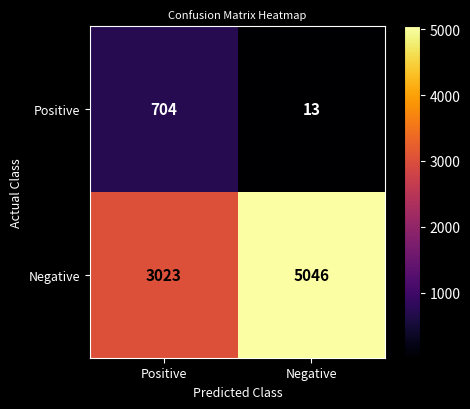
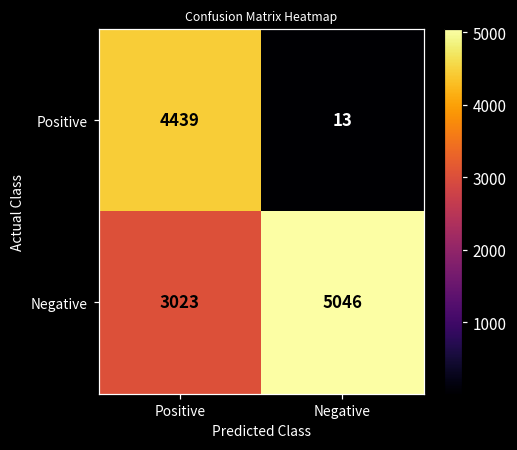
  {
    "Positive": {
-     "Positive": 704,
+     "Positive": 4439,
      "Negative": 13
    },
    "Negative": {
      "Positive": 3023,
      "Negative": 5046
    }
  }
